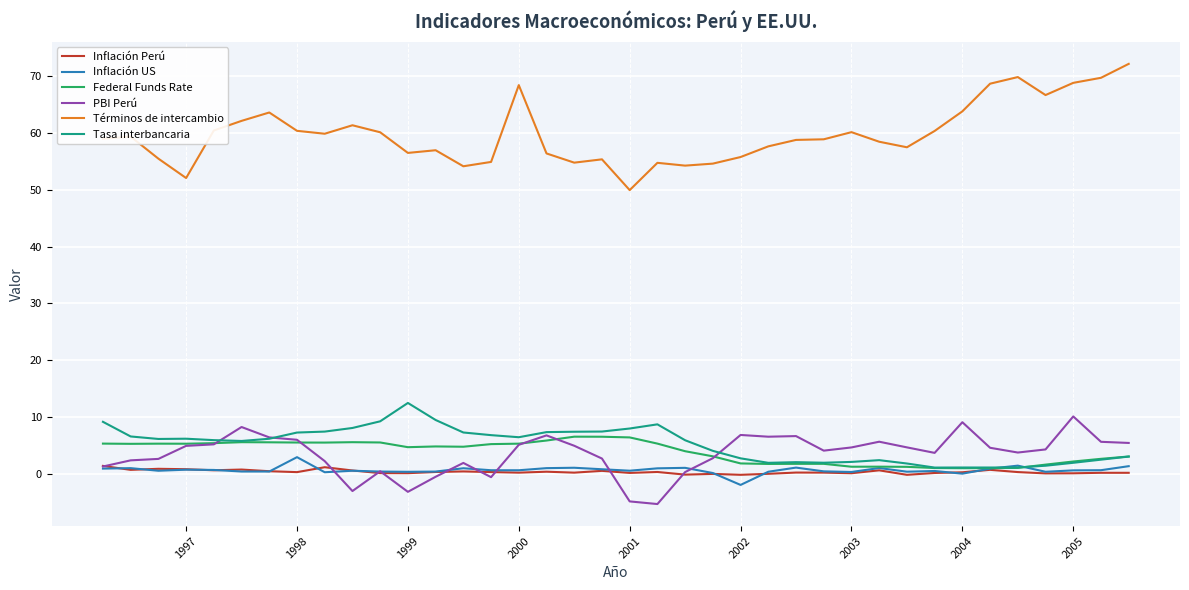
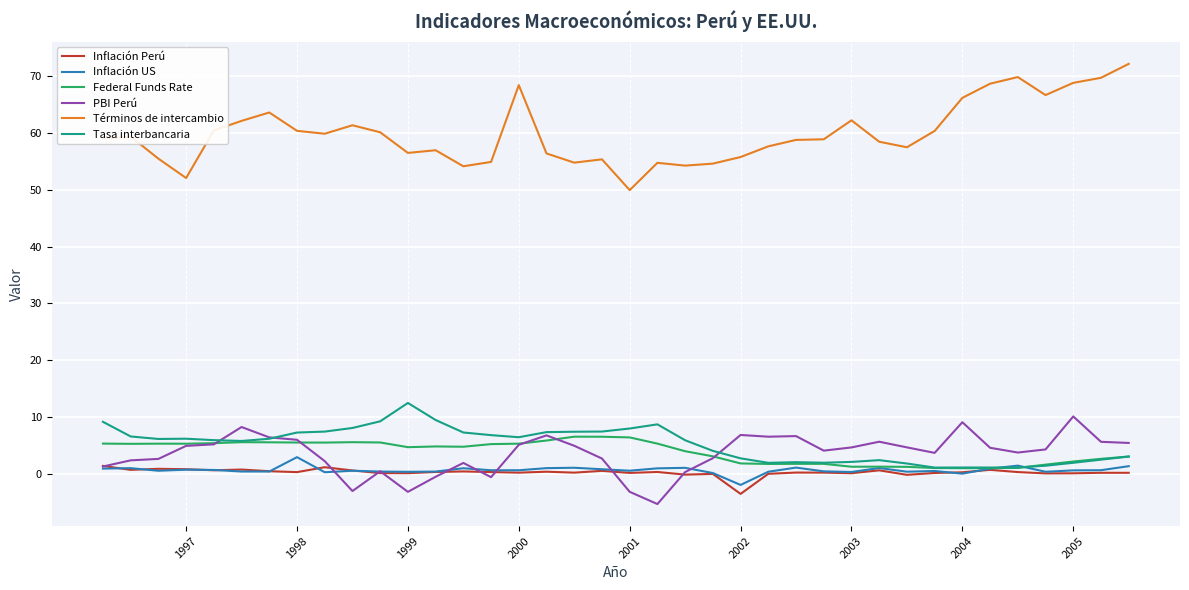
  {
    "Inflación Perú": {
      "1998": 0,
-     "2002": 0,
+     "2002": -4,
      "2005": 0
    },
    "Inflación US": {
      "1998": 3,
      "2002": -2,
      "2005": 1
    },
    "PBI Perú": {
      "1998": 6,
      "1999": -3,
-     "2001": -5,
+     "2001": -3,
      "2002": 7,
      "2003": 5,
      "2004": 9,
      "2005": 10
    },
    "Términos de intercambio": {
      "1997": 52,
      "1998": 60,
      "1999": 56,
      "2000": 68,
      "2001": 50,
      "2002": 56,
-     "2003": 60,
-     "2004": 64,
+     "2003": 62,
+     "2004": 66,
      "2005": 69
    }
  }
